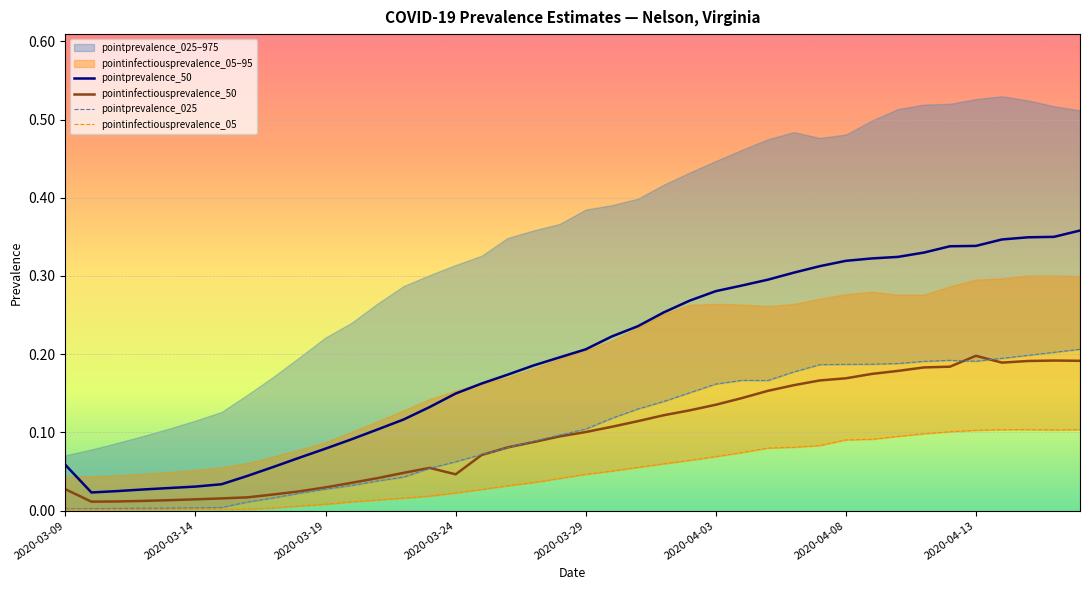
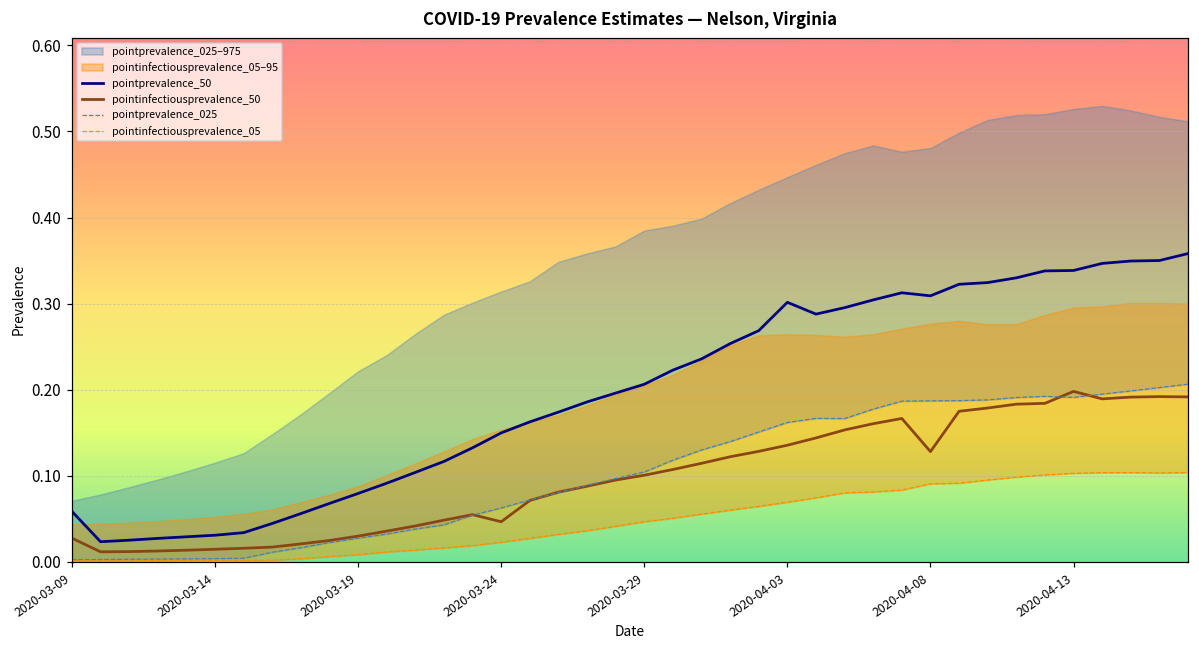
  {
    "pointprevalence_50": {
      "2020-03-09": 0.06,
      "2020-03-14": 0.03,
      "2020-03-19": 0.08,
      "2020-03-24": 0.15,
-     "2020-04-03": 0.28,
-     "2020-04-08": 0.32,
+     "2020-04-03": 0.30,
+     "2020-04-08": 0.31,
      "2020-04-13": 0.34
    },
    "pointinfectiousprevalence_50": {
      "2020-03-09": 0.03,
      "2020-03-14": 0.01,
      "2020-03-24": 0.05,
      "2020-03-29": 0.10,
      "2020-04-03": 0.14,
-     "2020-04-08": 0.17,
+     "2020-04-08": 0.13,
      "2020-04-13": 0.20
    }
  }
